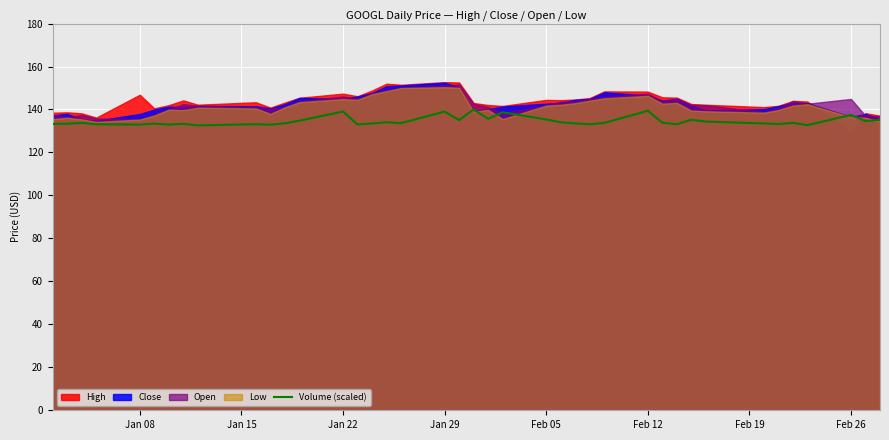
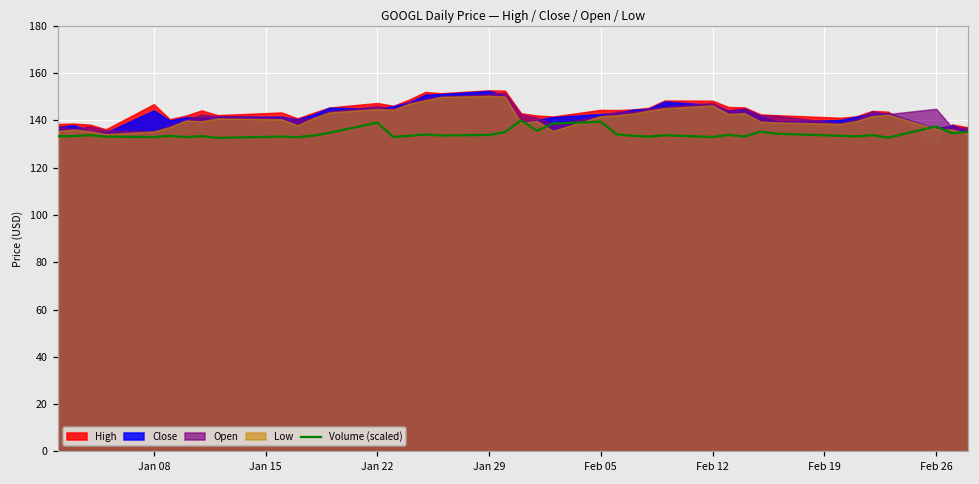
  {
    "Volume (scaled)": {
      "Jan 08": 133,
      "Jan 22": 139,
-     "Jan 29": 139,
-     "Feb 05": 135,
-     "Feb 12": 139
+     "Jan 29": 134,
+     "Feb 05": 139,
+     "Feb 12": 133
    },
    "High": {
      "Jan 08": 147,
      "Jan 22": 147,
      "Feb 05": 144,
      "Feb 26": 129
    },
    "Close": {
-     "Jan 08": 138
+     "Jan 08": 144
    },
    "Open": {
      "Feb 26": 145
    }
  }
